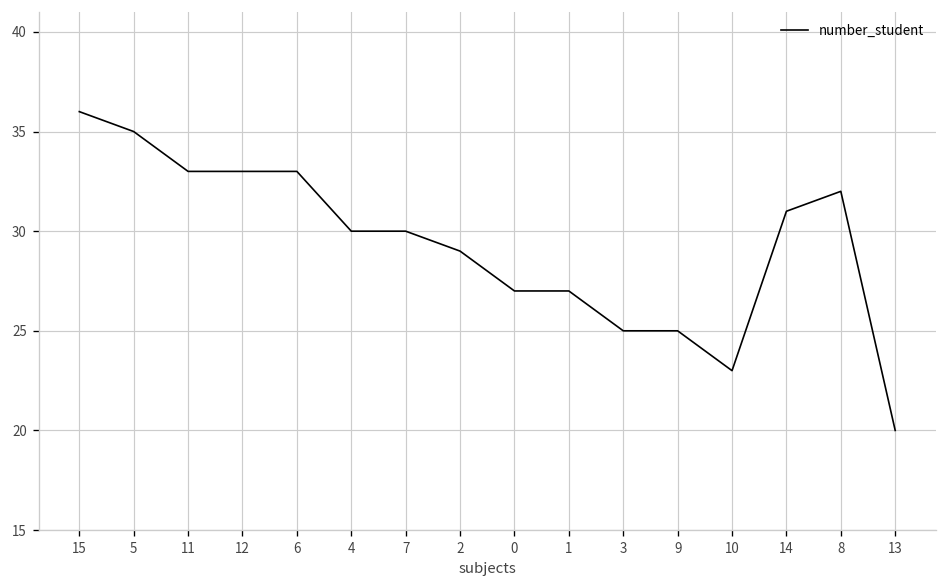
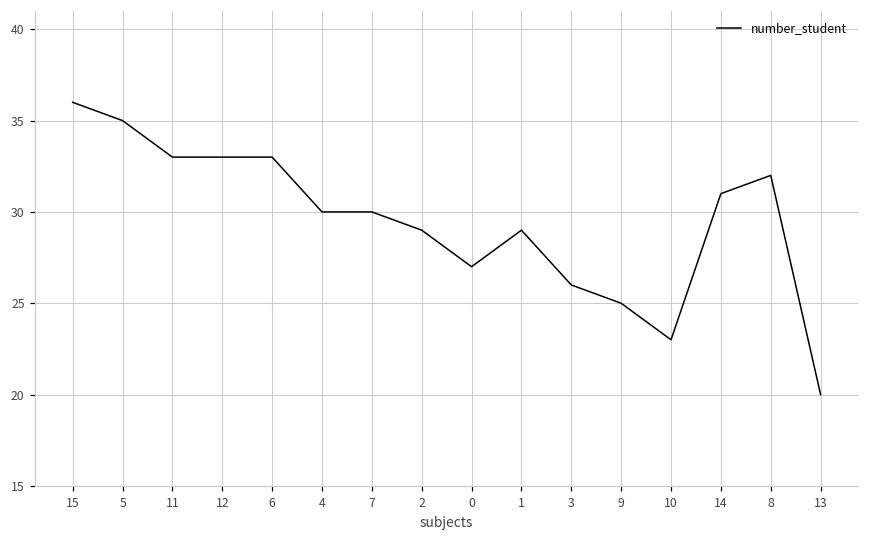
  {
    "15": 36,
    "5": 35,
    "11": 33,
    "12": 33,
    "6": 33,
    "4": 30,
    "7": 30,
    "2": 29,
    "0": 27,
-   "1": 27,
-   "3": 25,
+   "1": 29,
+   "3": 26,
    "9": 25,
    "10": 23,
    "14": 31,
    "8": 32,
    "13": 20
  }
